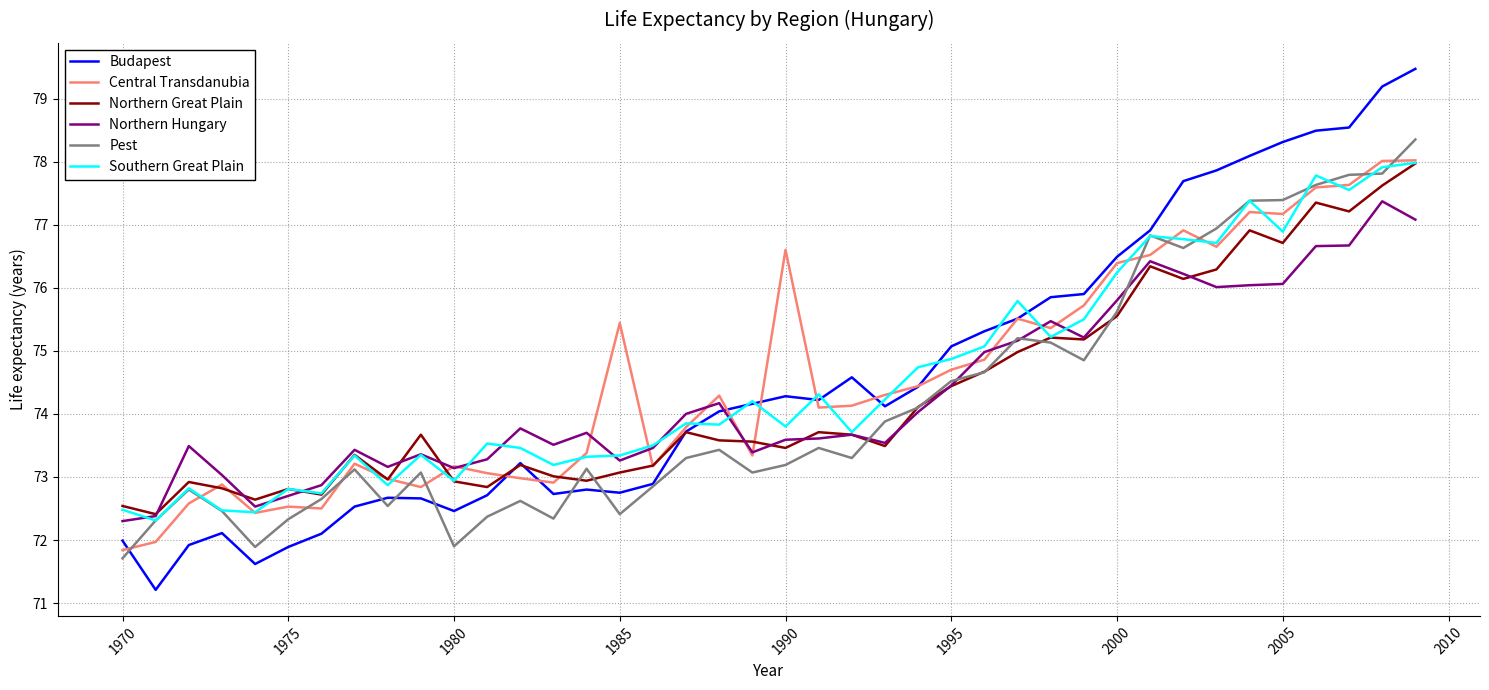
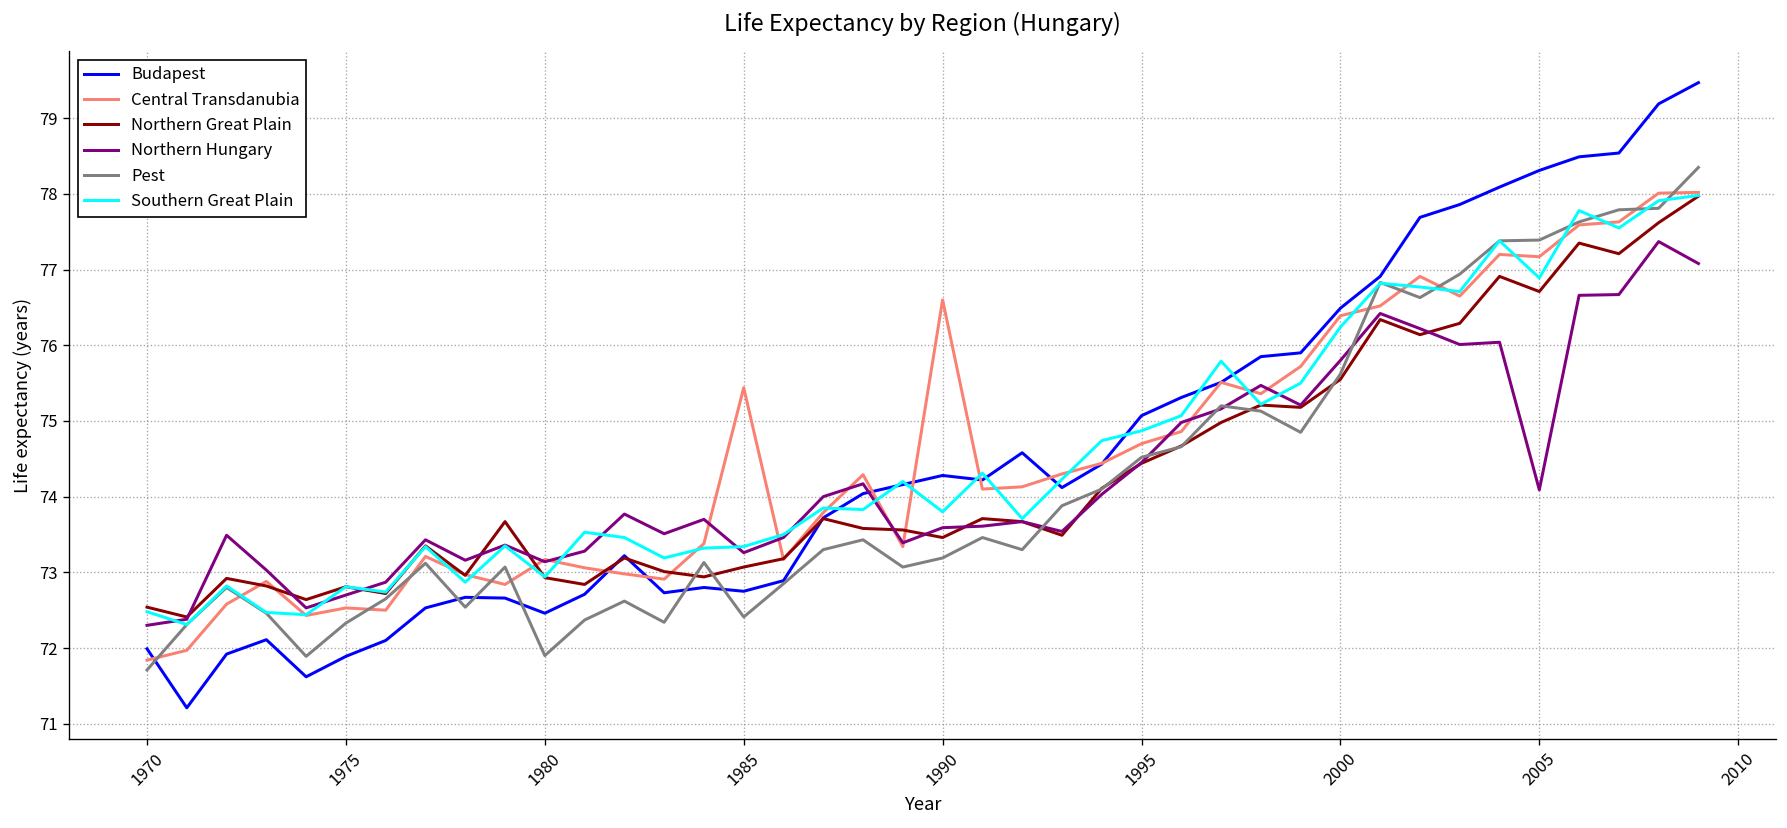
  {
    "Budapest": {
      "1970": 72.0,
      "1975": 71.9,
      "1980": 72.5,
      "1985": 72.8,
      "1990": 74.3,
      "1995": 75.1,
      "2000": 76.5,
      "2005": 78.3
    },
    "Central Transdanubia": {
      "1970": 71.8,
      "1975": 72.5,
      "1985": 75.4,
      "1990": 76.6,
      "1995": 74.7,
      "2000": 76.4,
      "2005": 77.2
    },
    "Northern Great Plain": {
      "1970": 72.5,
      "1985": 73.1,
      "1990": 73.5,
      "2000": 75.6,
      "2005": 76.7
    },
    "Northern Hungary": {
      "1970": 72.3,
      "1975": 72.7,
      "1985": 73.3,
      "1990": 73.6,
      "2000": 75.8,
-     "2005": 76.1
+     "2005": 74.1
    },
    "Pest": {
      "1970": 71.7,
      "1975": 72.3,
      "1980": 71.9,
      "1985": 72.4,
      "1990": 73.2,
      "1995": 74.5,
      "2000": 75.6,
      "2005": 77.4
    },
    "Southern Great Plain": {
      "1970": 72.5,
      "1985": 73.3,
      "1990": 73.8,
      "1995": 74.9,
      "2000": 76.2,
      "2005": 76.9
    }
  }
